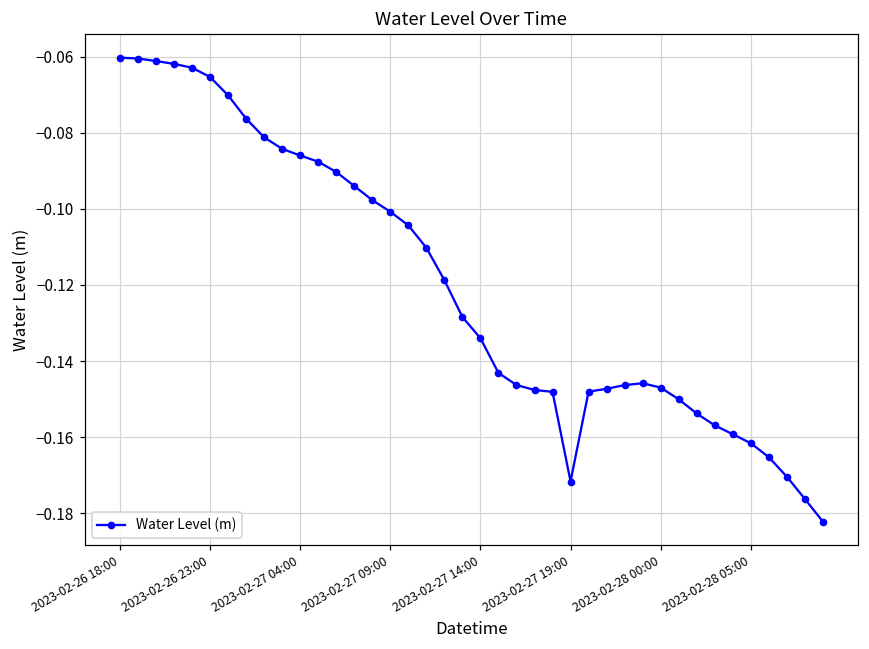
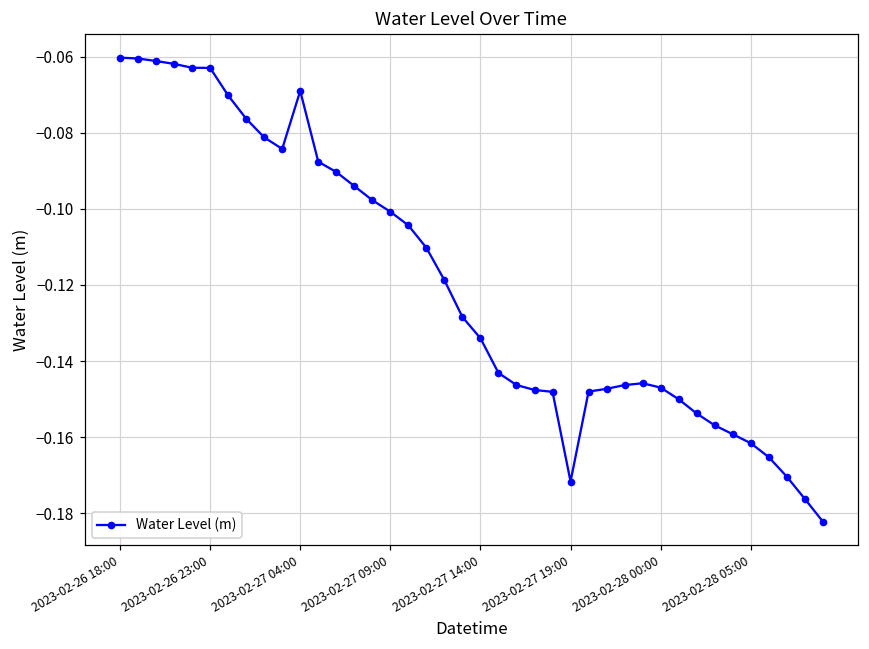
  {
    "2023-02-26 18:00": -0.060,
-   "2023-02-26 23:00": -0.065,
-   "2023-02-27 04:00": -0.086,
+   "2023-02-26 23:00": -0.063,
+   "2023-02-27 04:00": -0.069,
    "2023-02-27 09:00": -0.101,
    "2023-02-27 14:00": -0.134,
    "2023-02-27 19:00": -0.172,
    "2023-02-28 00:00": -0.147,
    "2023-02-28 05:00": -0.162
  }
